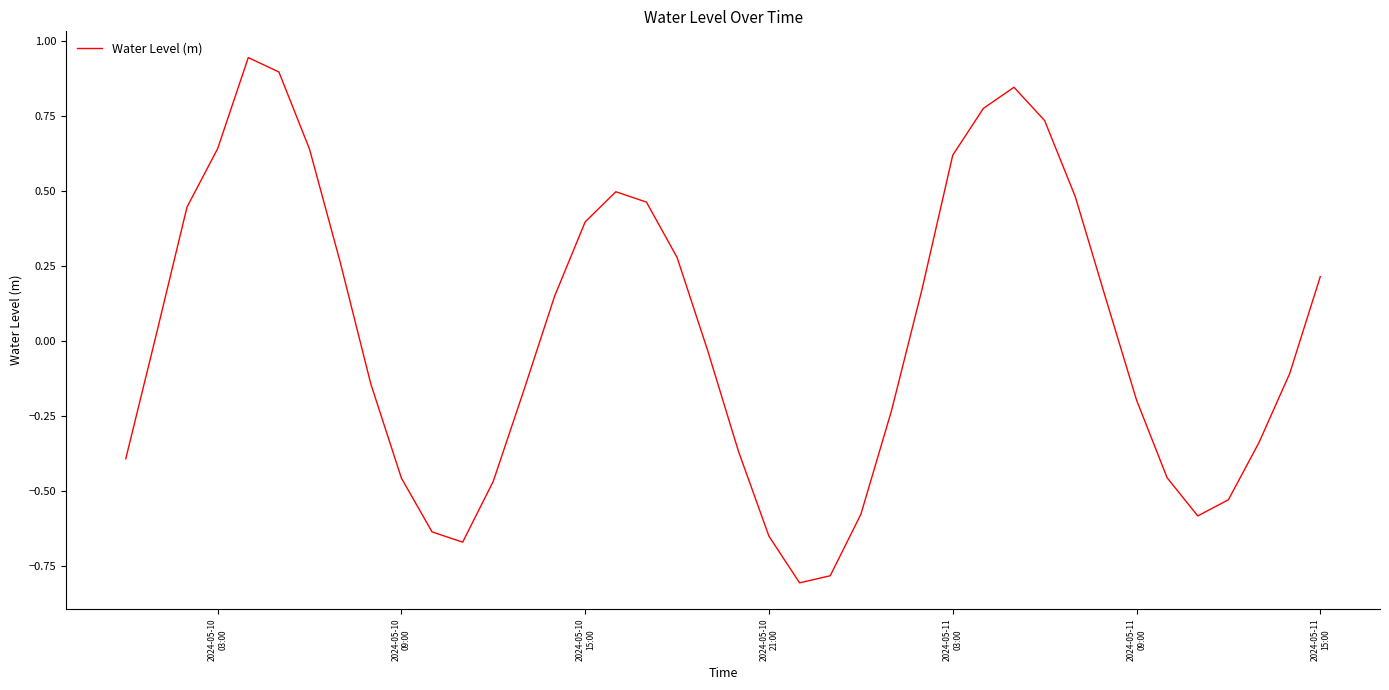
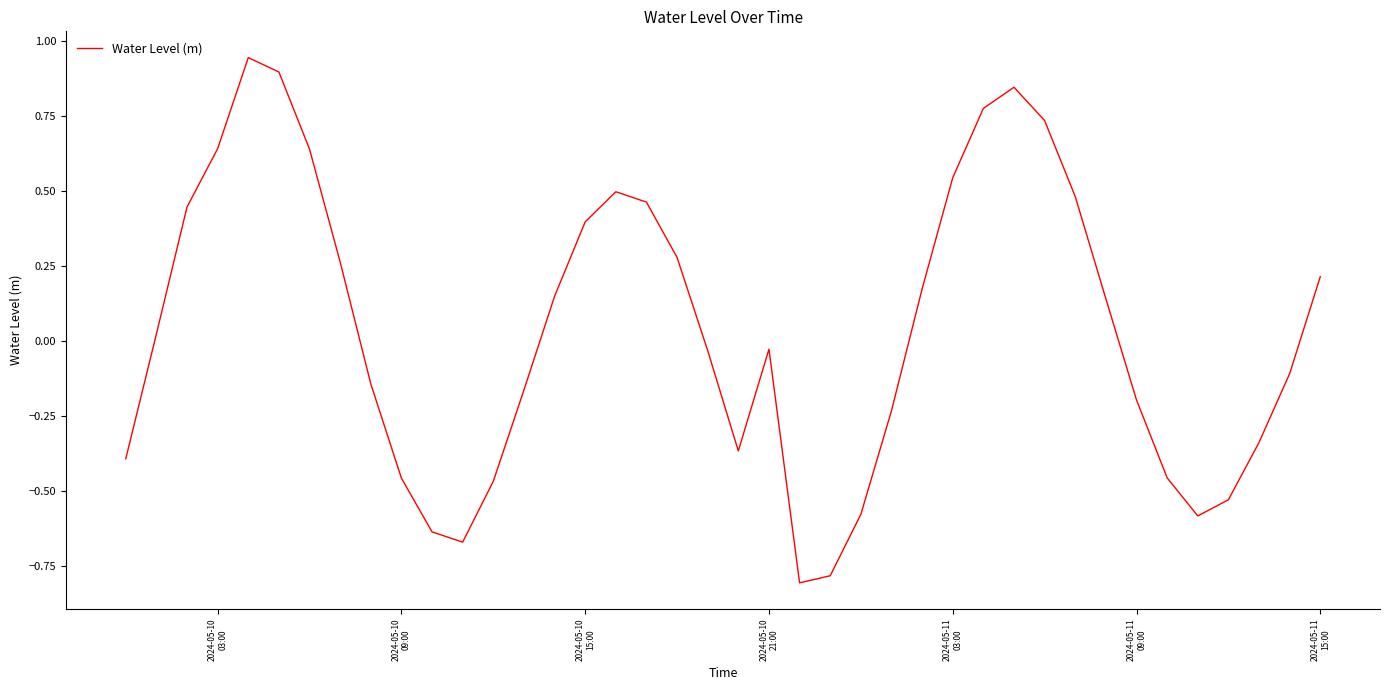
  {
    "2024-05-10 03:00": 0.64,
    "2024-05-10 09:00": -0.46,
    "2024-05-10 15:00": 0.40,
-   "2024-05-10 21:00": -0.65,
-   "2024-05-11 03:00": 0.62,
+   "2024-05-10 21:00": -0.03,
+   "2024-05-11 03:00": 0.54,
    "2024-05-11 09:00": -0.20,
    "2024-05-11 15:00": 0.21
  }
